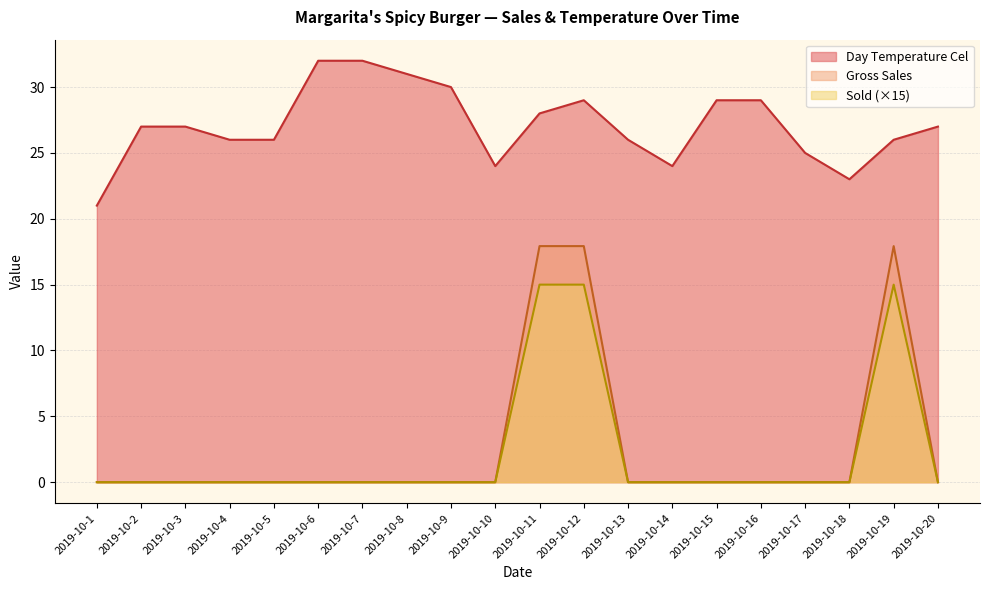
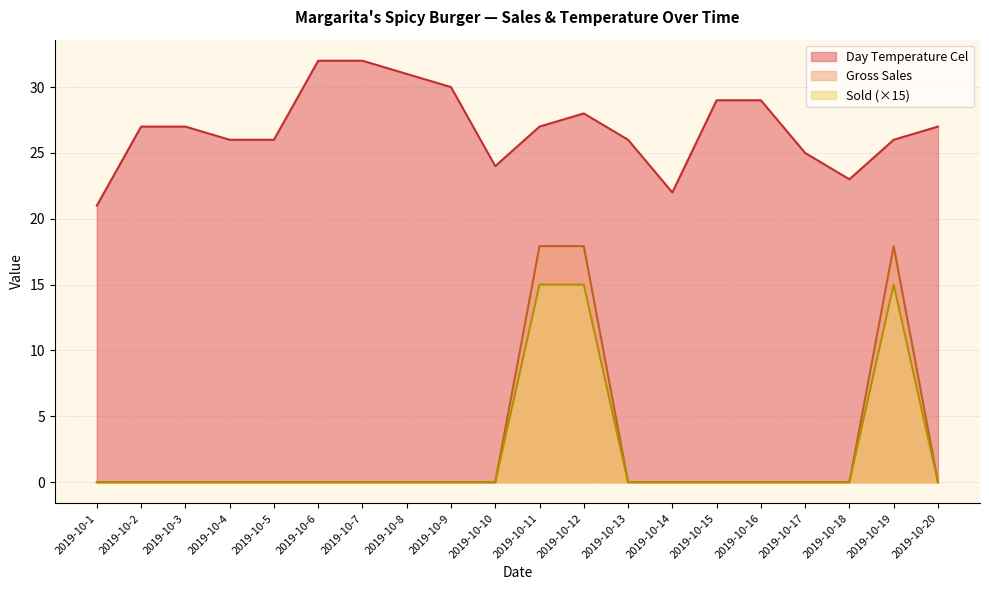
  {
    "Day Temperature Cel": {
      "2019-10-1": 21,
      "2019-10-2": 27,
      "2019-10-3": 27,
      "2019-10-4": 26,
      "2019-10-5": 26,
      "2019-10-6": 32,
      "2019-10-7": 32,
      "2019-10-8": 31,
      "2019-10-9": 30,
      "2019-10-10": 24,
-     "2019-10-11": 28,
-     "2019-10-12": 29,
+     "2019-10-11": 27,
+     "2019-10-12": 28,
      "2019-10-13": 26,
-     "2019-10-14": 24,
+     "2019-10-14": 22,
      "2019-10-15": 29,
      "2019-10-16": 29,
      "2019-10-17": 25,
      "2019-10-18": 23,
      "2019-10-19": 26,
      "2019-10-20": 27
    }
  }
